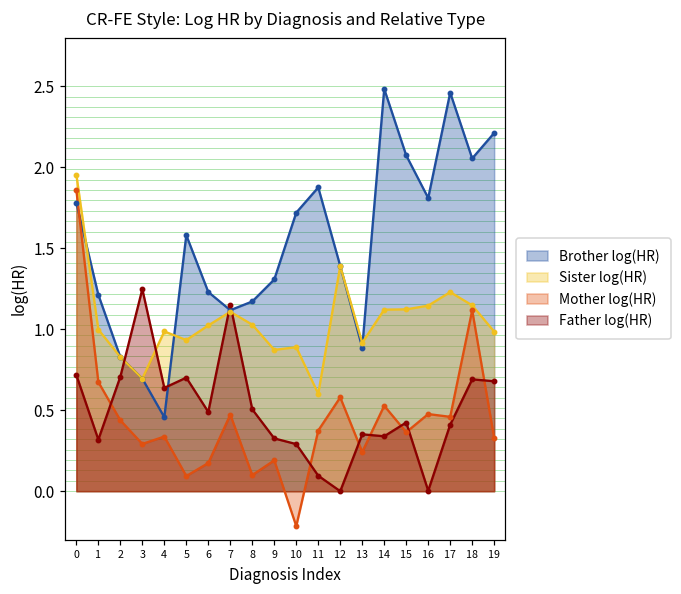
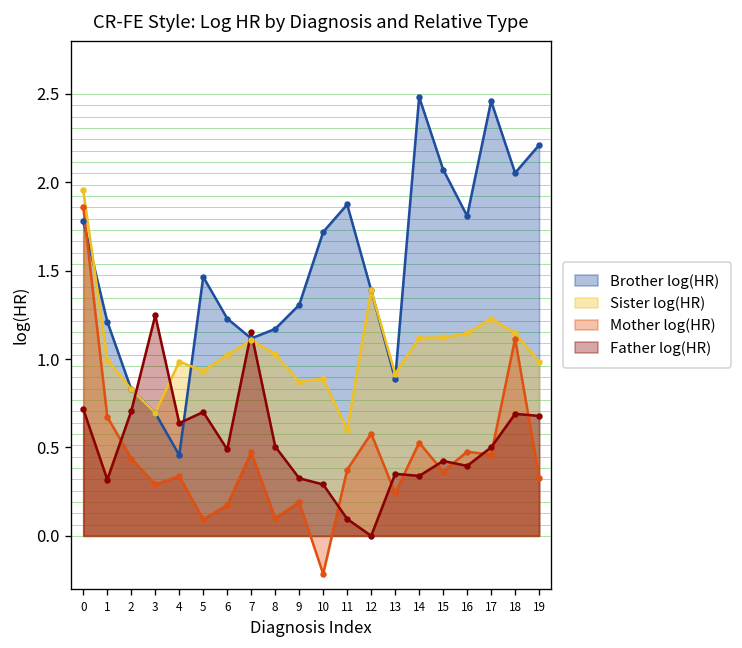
  {
    "Brother log(HR)": {
      "0": 1.78,
      "1": 1.21,
      "4": 0.46,
-     "5": 1.58,
+     "5": 1.47,
      "6": 1.23,
      "8": 1.17,
      "9": 1.31,
      "10": 1.72,
      "11": 1.87,
      "13": 0.89,
      "14": 2.48,
      "15": 2.07,
      "16": 1.81,
      "17": 2.46,
      "18": 2.05,
      "19": 2.21
    },
    "Father log(HR)": {
      "0": 0.72,
      "1": 0.32,
      "2": 0.71,
      "3": 1.25,
      "4": 0.64,
      "5": 0.70,
      "6": 0.49,
      "7": 1.15,
      "8": 0.51,
      "9": 0.33,
      "10": 0.29,
      "11": 0.10,
      "12": 0.00,
      "13": 0.35,
      "14": 0.34,
      "15": 0.42,
-     "16": 0.00,
-     "17": 0.41,
+     "16": 0.40,
+     "17": 0.50,
      "18": 0.69,
      "19": 0.68
    }
  }
